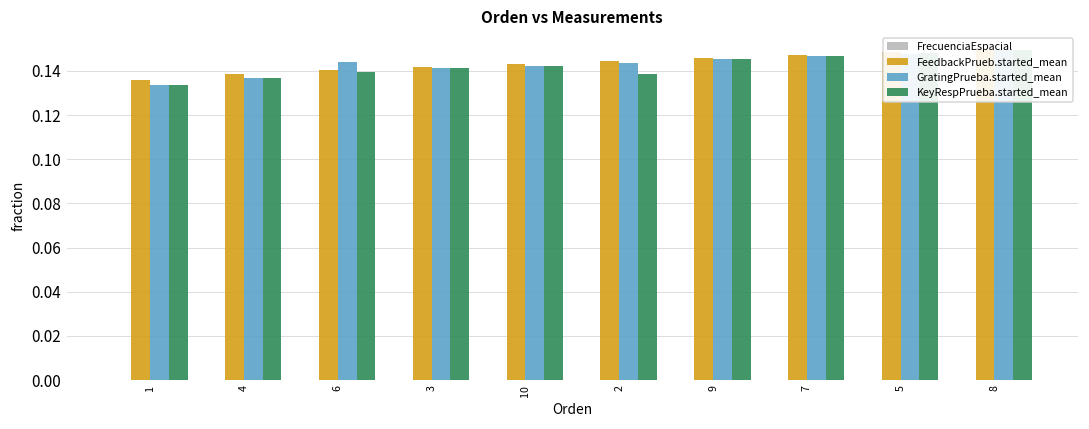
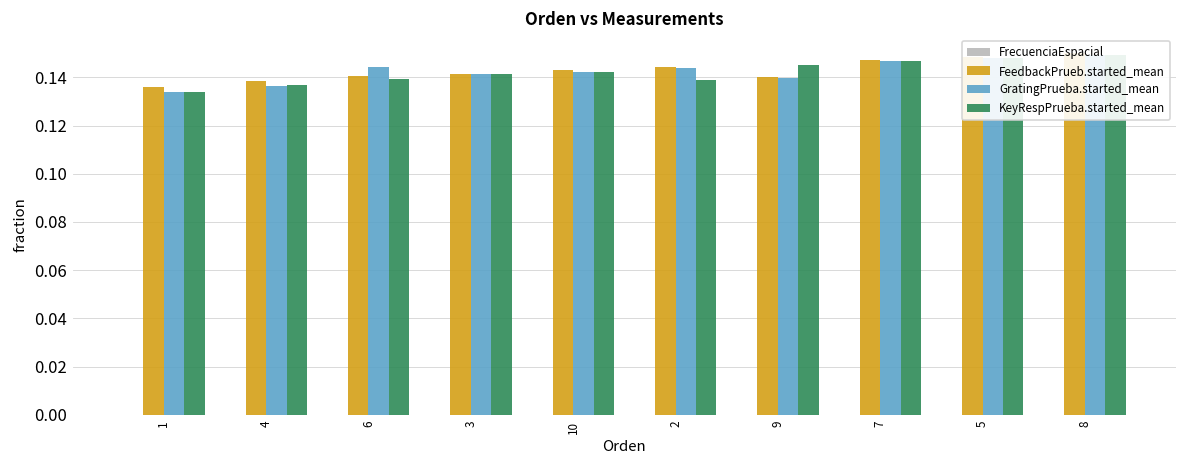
  {
    "FeedbackPrueb.started_mean": {
      "1": 0.136,
      "4": 0.139,
      "6": 0.141,
      "3": 0.142,
      "10": 0.143,
      "2": 0.145,
-     "9": 0.146,
+     "9": 0.140,
      "7": 0.147
    },
    "GratingPrueba.started_mean": {
      "1": 0.134,
      "4": 0.137,
      "6": 0.144,
      "3": 0.141,
      "10": 0.142,
      "2": 0.144,
-     "9": 0.145,
+     "9": 0.140,
      "7": 0.147
    },
    "KeyRespPrueba.started_mean": {
      "1": 0.134,
      "4": 0.137,
      "6": 0.139,
      "3": 0.141,
      "10": 0.142,
      "2": 0.139,
      "9": 0.145,
      "7": 0.147
    }
  }
